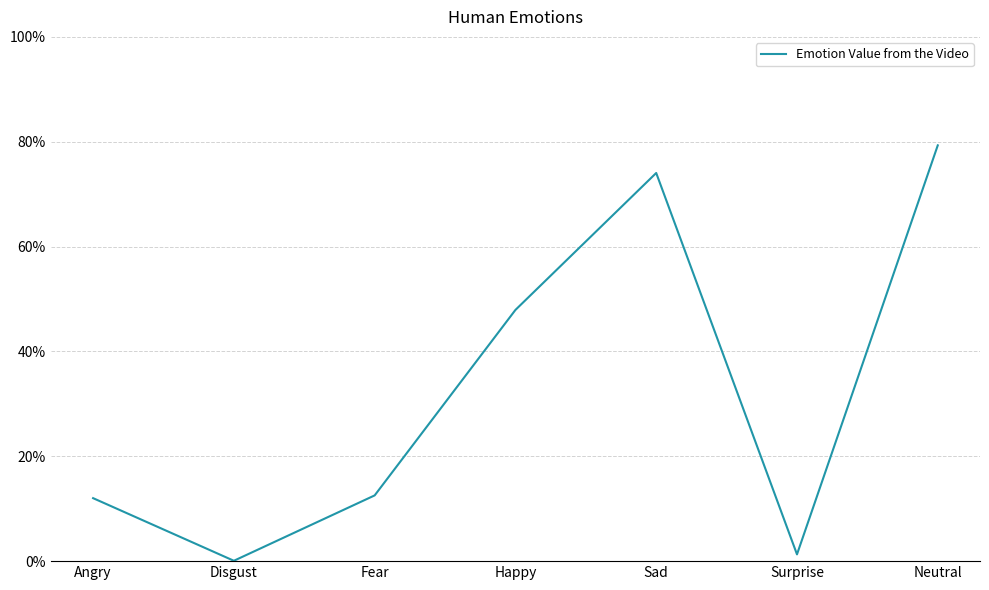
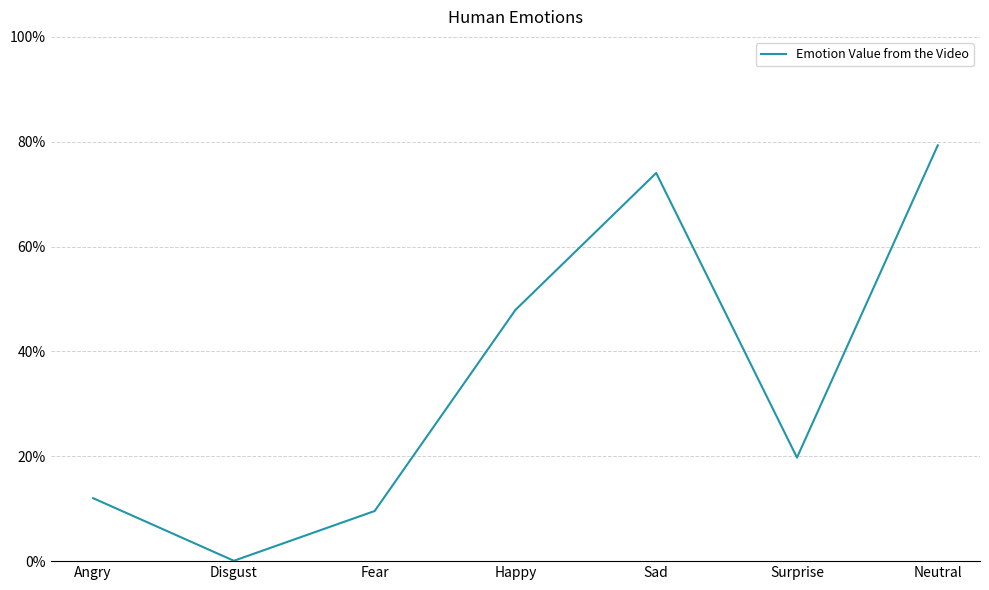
  {
    "Angry": "12%",
    "Disgust": "0%",
-   "Fear": "13%",
+   "Fear": "10%",
    "Happy": "48%",
    "Sad": "74%",
-   "Surprise": "1%",
+   "Surprise": "20%",
    "Neutral": "79%"
  }
